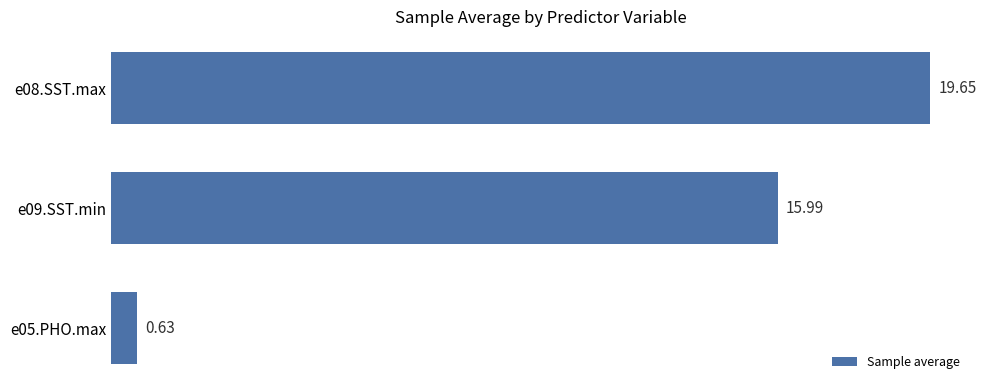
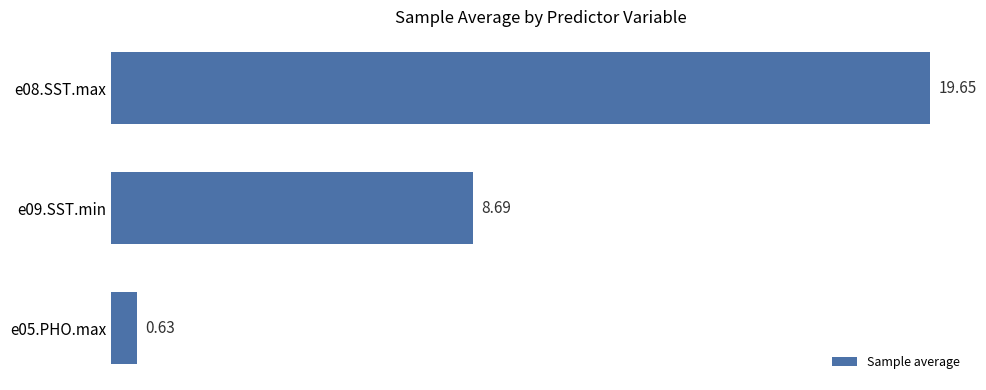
  {
    "e08.SST.max": 19.65,
-   "e09.SST.min": 15.99,
+   "e09.SST.min": 8.69,
    "e05.PHO.max": 0.63
  }
